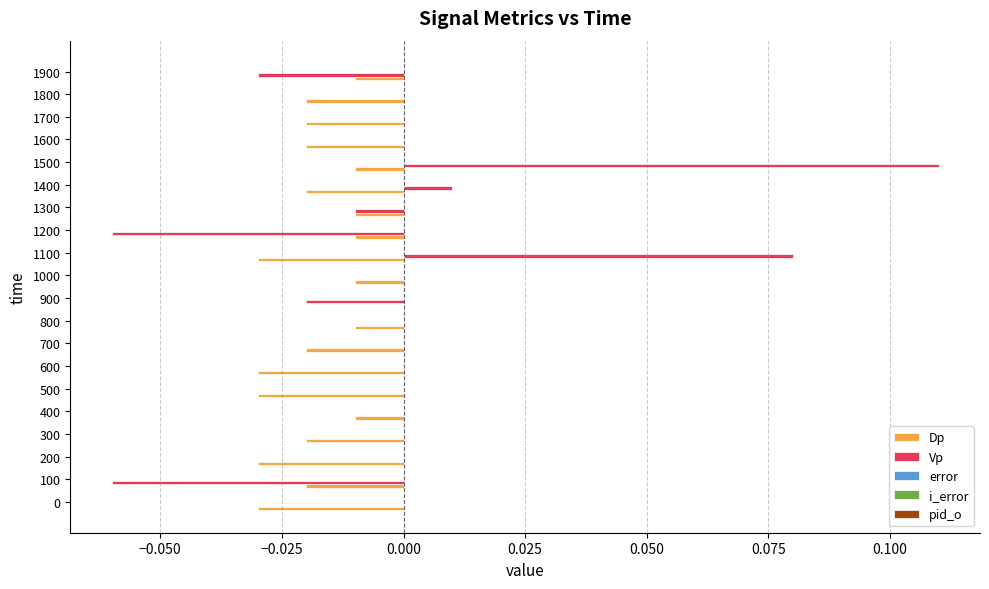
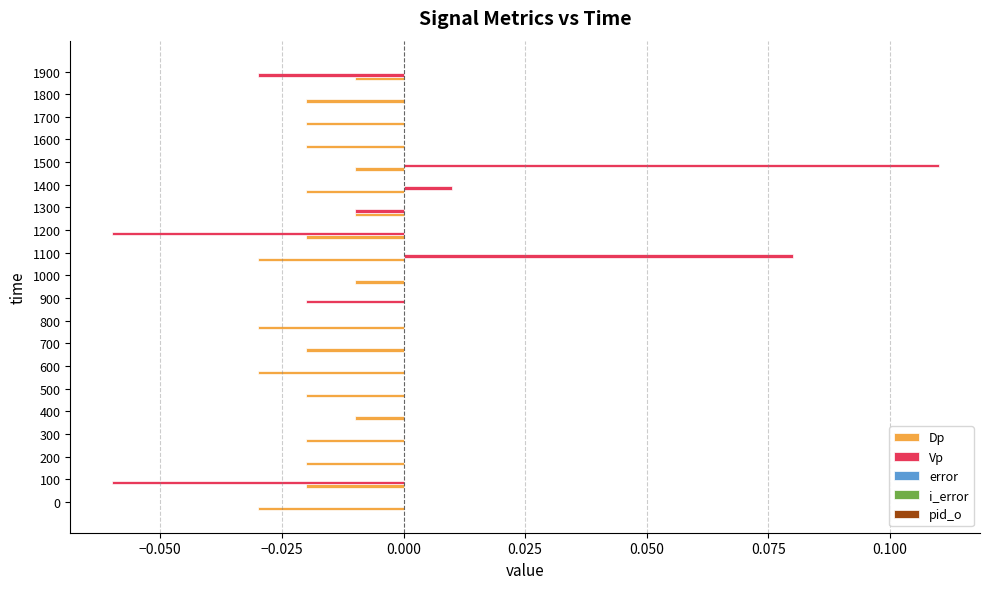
  {
    "Dp": {
      "1900": -0.01,
      "1800": -0.02,
      "1700": -0.02,
      "1600": -0.02,
      "1500": -0.01,
      "1400": -0.02,
      "1300": -0.01,
-     "1200": -0.01,
+     "1200": -0.02,
      "1100": -0.03,
      "1000": -0.01,
      "900": 0.00,
-     "800": -0.01,
+     "800": -0.03,
      "700": -0.02,
      "600": -0.03,
-     "500": -0.03,
+     "500": -0.02,
      "400": -0.01,
      "300": -0.02,
-     "200": -0.03,
+     "200": -0.02,
      "100": -0.02,
      "0": -0.03
    },
    "Vp": {
      "1900": -0.03,
      "1800": 0.00,
      "1700": 0.00,
      "1600": 0.00,
      "1500": 0.11,
      "1400": 0.01,
      "1300": -0.01,
      "1200": -0.06,
      "1100": 0.08,
      "1000": 0.00,
      "900": -0.02,
      "800": 0.00,
      "700": 0.00,
      "600": 0.00,
      "500": 0.00,
      "400": 0.00,
      "300": 0.00,
      "200": 0.00,
      "100": -0.06,
      "0": 0.00
    },
    "error": {
      "1900": 0.00,
      "1800": 0.00,
      "1700": 0.00,
      "1600": 0.00,
      "1500": 0.00,
      "1400": 0.00,
      "1300": 0.00,
      "1200": 0.00,
      "1100": 0.00,
      "1000": 0.00,
      "900": 0.00,
      "800": 0.00,
      "700": 0.00,
      "600": 0.00,
      "500": 0.00,
      "400": 0.00,
      "300": 0.00,
      "200": 0.00,
      "100": 0.00,
      "0": 0.00
    },
    "i_error": {
      "1900": 0.00,
      "1800": 0.00,
      "1700": 0.00,
      "1600": 0.00,
      "1500": 0.00,
      "1400": 0.00,
      "1300": 0.00,
      "1200": 0.00,
      "1100": 0.00,
      "1000": 0.00,
      "900": 0.00,
      "800": 0.00,
      "700": 0.00,
      "600": 0.00,
      "500": 0.00,
      "400": 0.00,
      "300": 0.00,
      "200": 0.00,
      "100": 0.00,
      "0": 0.00
    },
    "pid_o": {
      "1900": 0.00,
      "1800": 0.00,
      "1700": 0.00,
      "1600": 0.00,
      "1500": 0.00,
      "1400": 0.00,
      "1300": 0.00,
      "1200": 0.00,
      "1100": 0.00,
      "1000": 0.00,
      "900": 0.00,
      "800": 0.00,
      "700": 0.00,
      "600": 0.00,
      "500": 0.00,
      "400": 0.00,
      "300": 0.00,
      "200": 0.00,
      "100": 0.00,
      "0": 0.00
    }
  }
